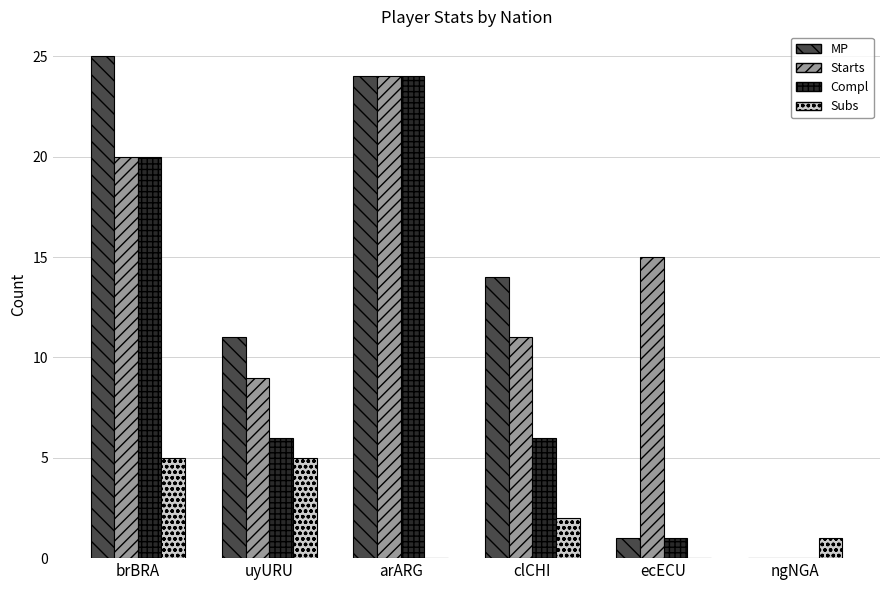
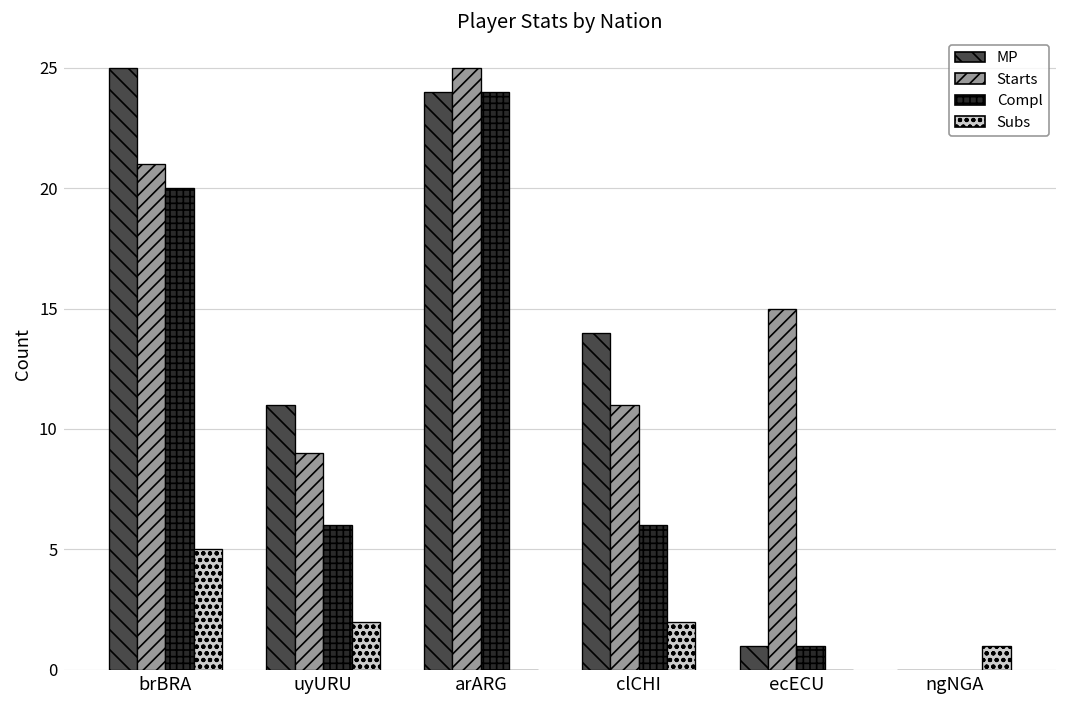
  {
    "Starts": {
-     "brBRA": 20,
+     "brBRA": 21,
      "uyURU": 9,
-     "arARG": 24,
+     "arARG": 25,
      "clCHI": 11,
      "ecECU": 15,
      "ngNGA": 0
    },
    "Subs": {
      "brBRA": 5,
-     "uyURU": 5,
+     "uyURU": 2,
      "arARG": 0,
      "clCHI": 2,
      "ecECU": 0,
      "ngNGA": 1
    }
  }
